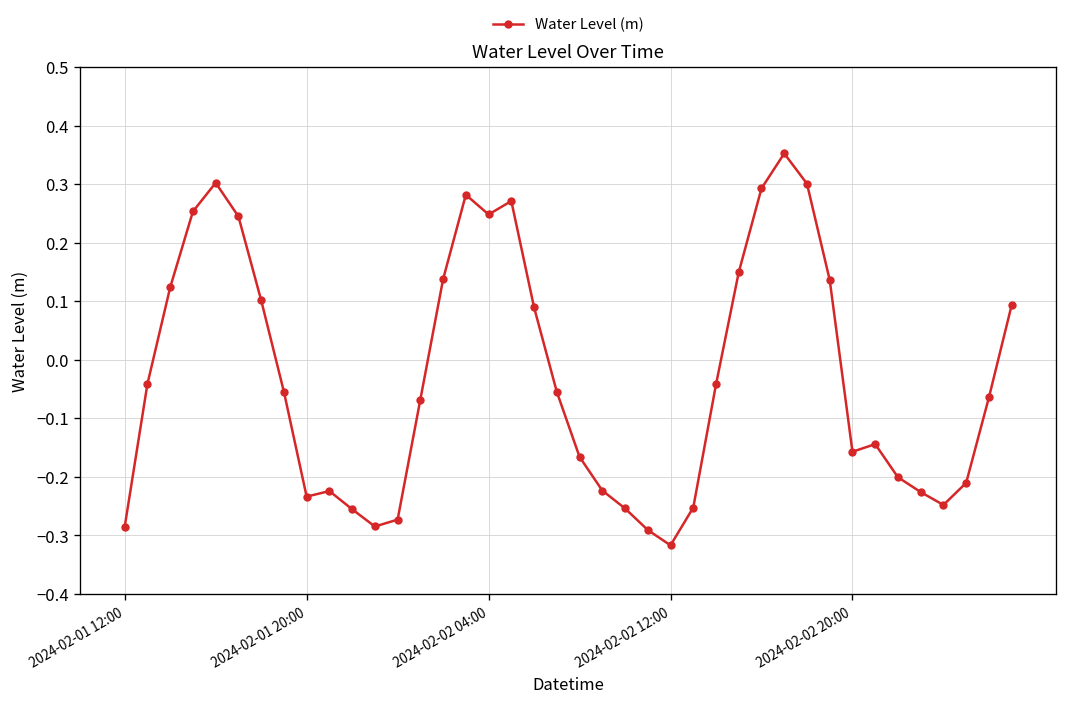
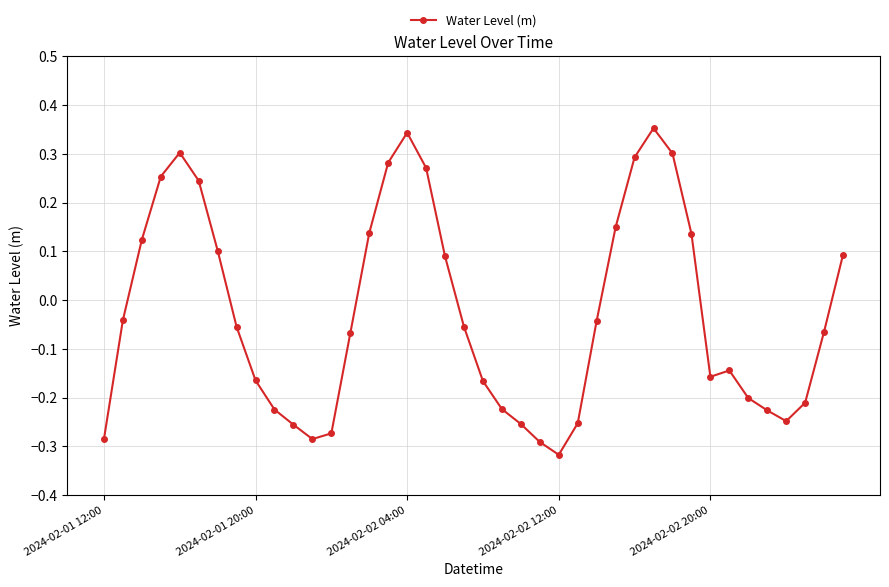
  {
    "2024-02-01 12:00": -0.29,
-   "2024-02-01 20:00": -0.23,
-   "2024-02-02 04:00": 0.25,
+   "2024-02-01 20:00": -0.16,
+   "2024-02-02 04:00": 0.34,
    "2024-02-02 12:00": -0.32,
    "2024-02-02 20:00": -0.16
  }
